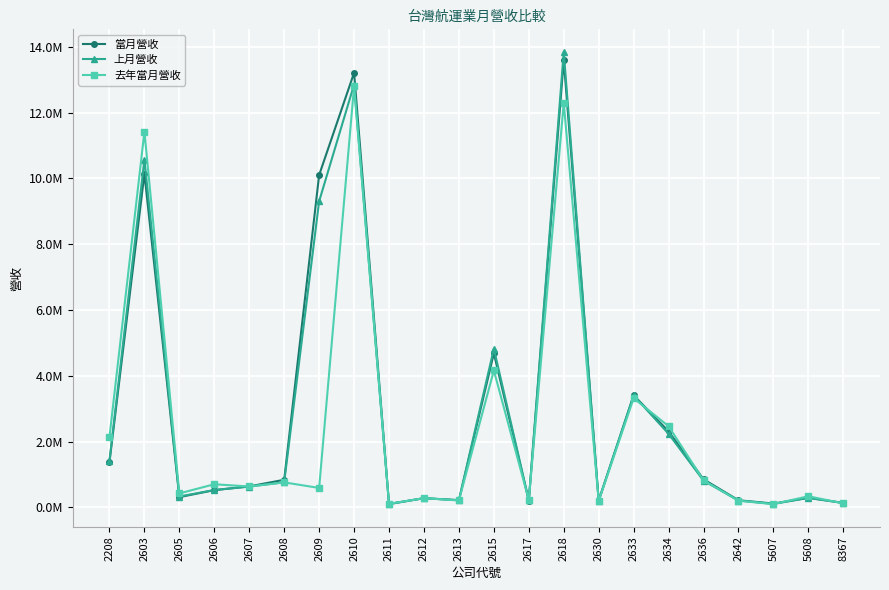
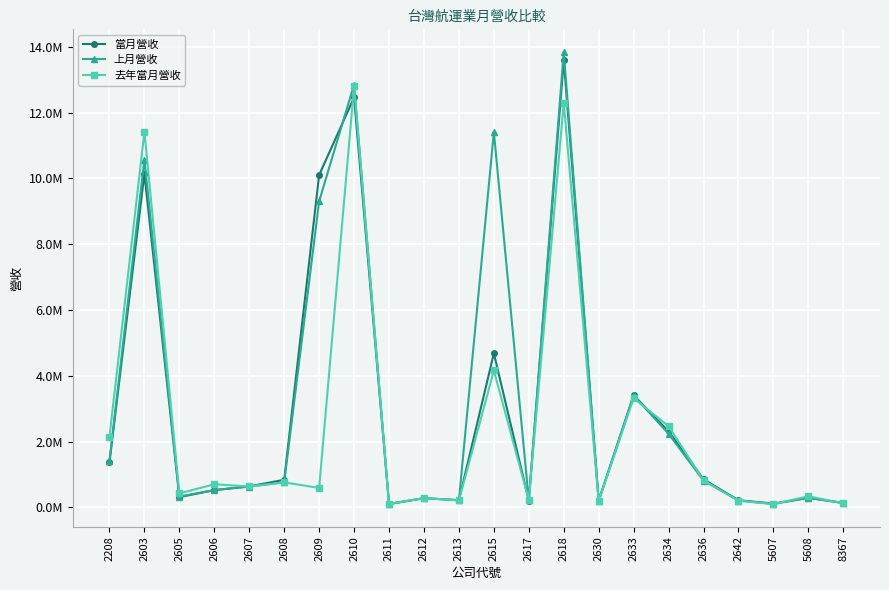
  {
    "當月營收": {
      "2603": 10100000,
      "2609": 10100000,
-     "2610": 13200000,
+     "2610": 12500000,
      "2615": 4700000,
      "2618": 13600000
    },
    "上月營收": {
      "2603": 10600000,
      "2609": 9300000,
-     "2615": 4800000,
+     "2615": 11400000,
      "2618": 13800000
    },
    "去年當月營收": {
      "2208": 2100000,
      "2603": 11400000,
      "2605": 400000,
      "2606": 700000,
      "2609": 600000,
      "2615": 4200000,
      "2618": 12300000,
      "2633": 3300000,
      "2634": 2500000
    }
  }
